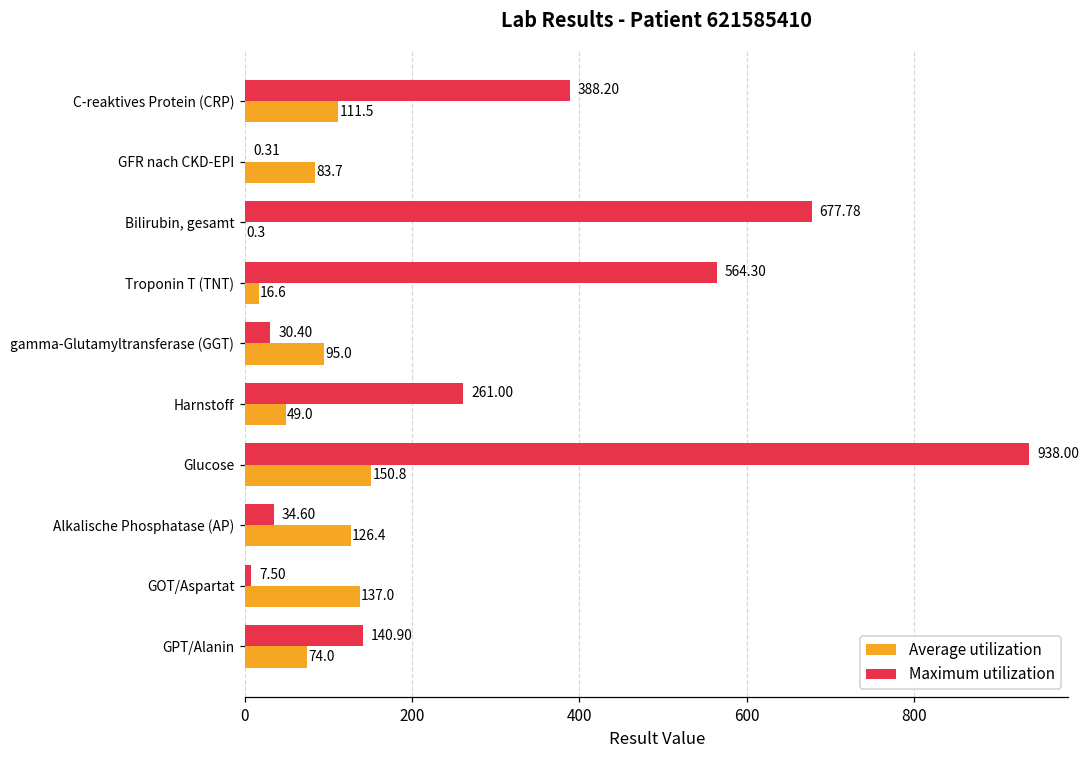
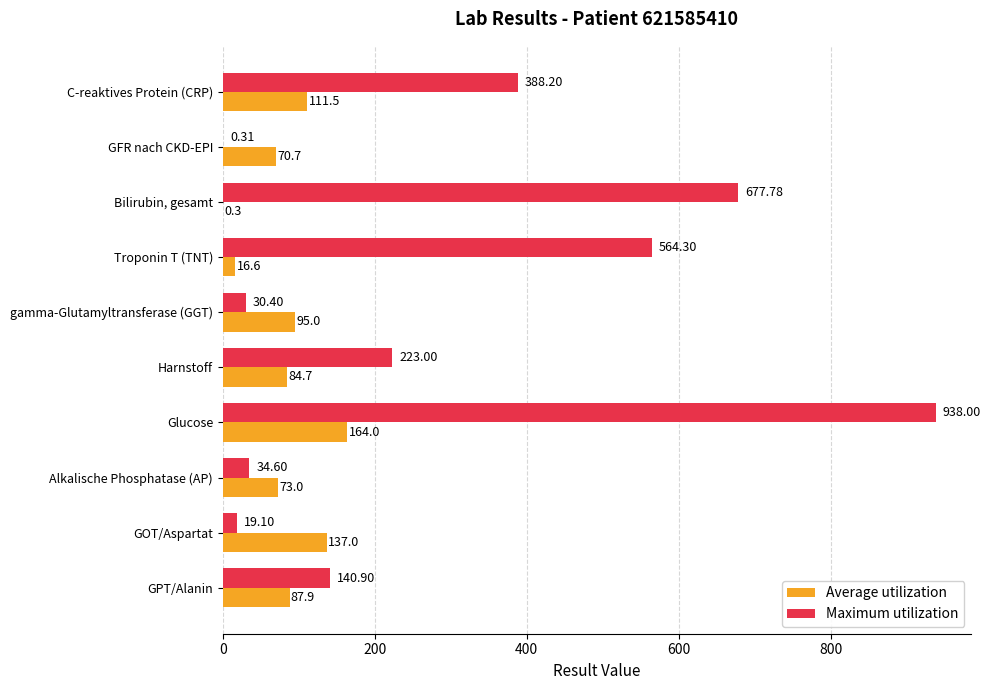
  {
    "Average utilization": {
      "C-reaktives Protein (CRP)": 111.5,
-     "GFR nach CKD-EPI": 83.7,
+     "GFR nach CKD-EPI": 70.7,
      "Bilirubin, gesamt": 0.3,
      "Troponin T (TNT)": 16.6,
      "gamma-Glutamyltransferase (GGT)": 95.0,
-     "Harnstoff": 49.0,
-     "Glucose": 150.8,
-     "Alkalische Phosphatase (AP)": 126.4,
+     "Harnstoff": 84.7,
+     "Glucose": 164.0,
+     "Alkalische Phosphatase (AP)": 73.0,
      "GOT/Aspartat": 137.0,
-     "GPT/Alanin": 74.0
+     "GPT/Alanin": 87.9
    },
    "Maximum utilization": {
      "C-reaktives Protein (CRP)": 388.20,
      "GFR nach CKD-EPI": 0.31,
      "Bilirubin, gesamt": 677.78,
      "Troponin T (TNT)": 564.30,
      "gamma-Glutamyltransferase (GGT)": 30.40,
-     "Harnstoff": 261.00,
+     "Harnstoff": 223.00,
      "Glucose": 938.00,
      "Alkalische Phosphatase (AP)": 34.60,
-     "GOT/Aspartat": 7.50,
+     "GOT/Aspartat": 19.10,
      "GPT/Alanin": 140.90
    }
  }
